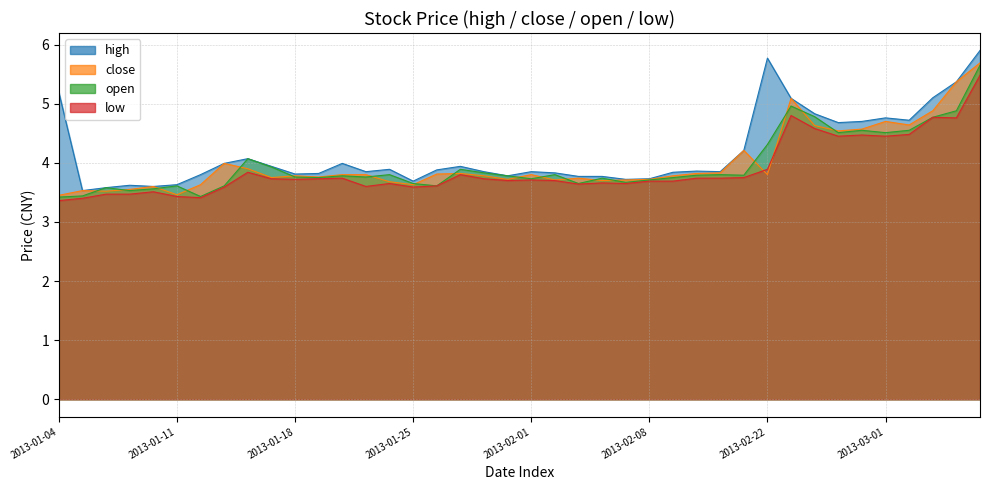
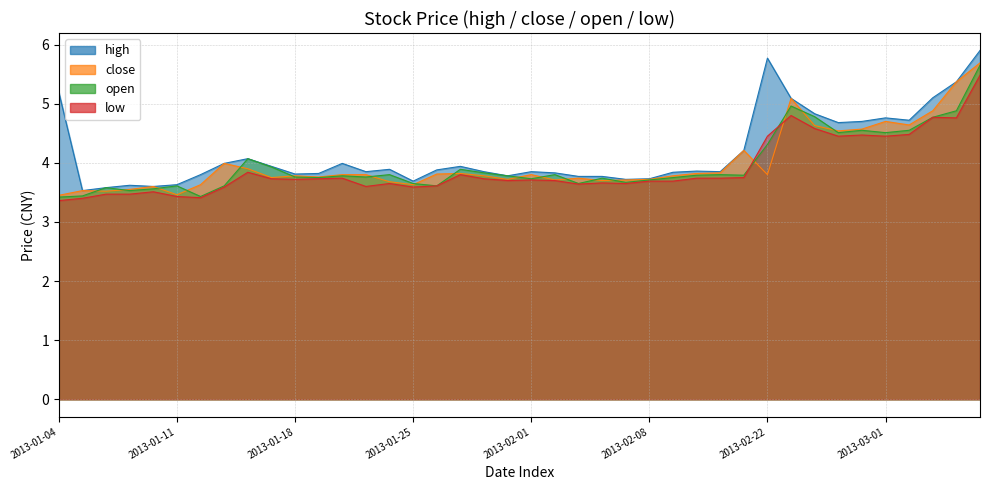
  {
    "high": {
      "2013-01-04": 5.2,
      "2013-02-01": 3.9,
      "2013-02-22": 5.8,
      "2013-03-01": 4.8
    },
    "close": {
      "2013-02-01": 3.8,
      "2013-02-22": 3.8,
      "2013-03-01": 4.7
    },
    "open": {
      "2013-02-22": 4.3,
      "2013-03-01": 4.5
    },
    "low": {
      "2013-01-04": 3.4,
-     "2013-02-22": 3.9,
+     "2013-02-22": 4.5,
      "2013-03-01": 4.5
    }
  }
